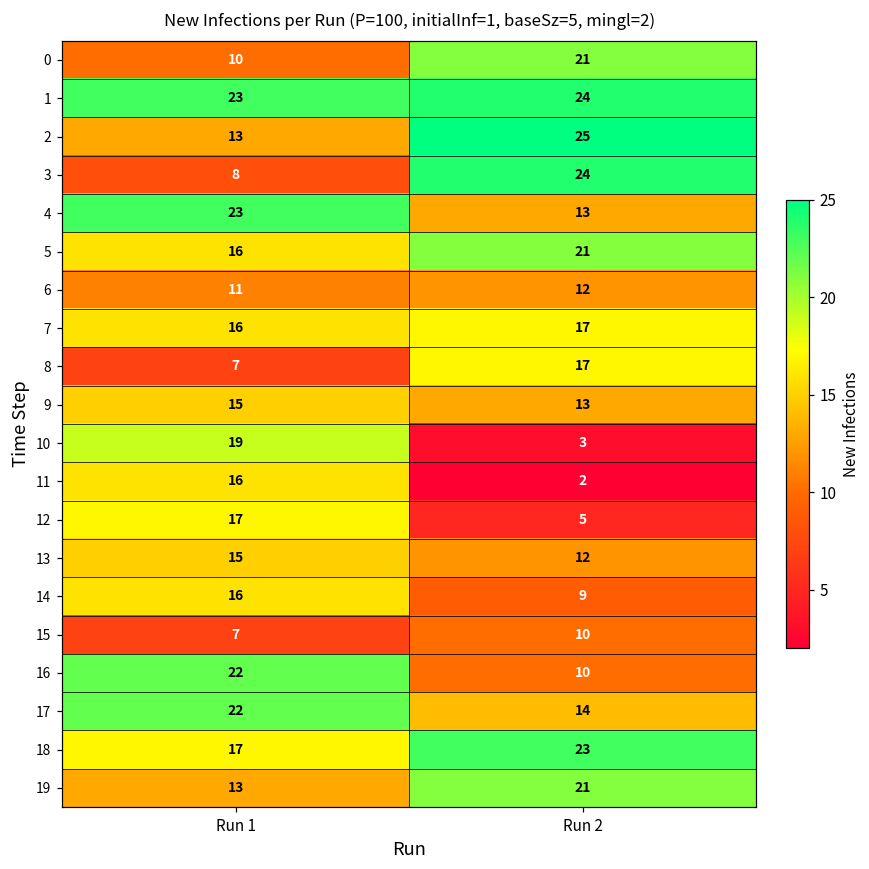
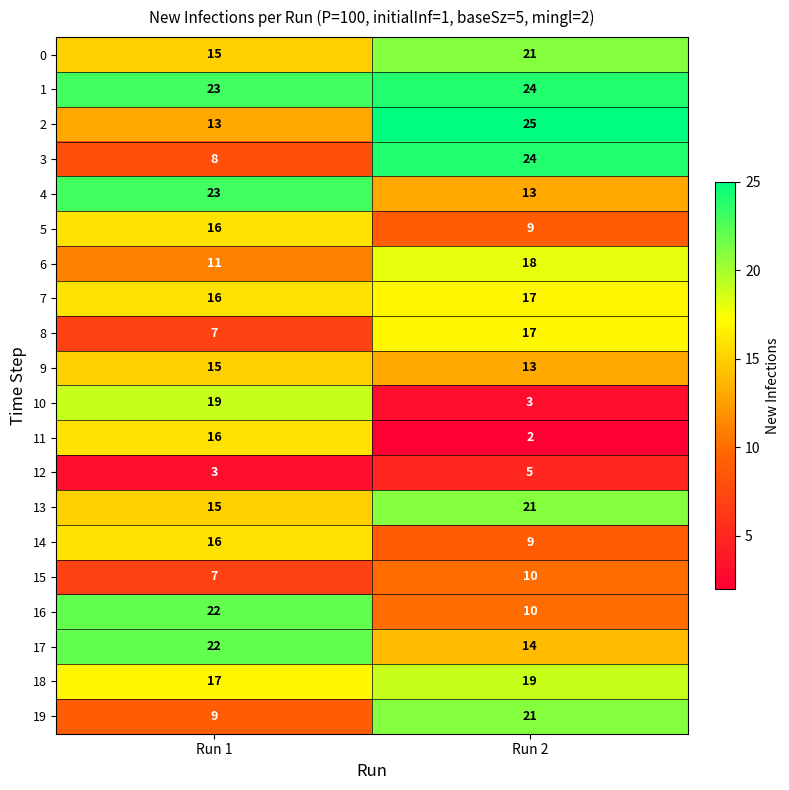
  {
    "0": {
-     "Run 1": 10,
+     "Run 1": 15,
      "Run 2": 21
    },
    "1": {
      "Run 1": 23,
      "Run 2": 24
    },
    "2": {
      "Run 1": 13,
      "Run 2": 25
    },
    "3": {
      "Run 1": 8,
      "Run 2": 24
    },
    "4": {
      "Run 1": 23,
      "Run 2": 13
    },
    "5": {
      "Run 1": 16,
-     "Run 2": 21
+     "Run 2": 9
    },
    "6": {
      "Run 1": 11,
-     "Run 2": 12
+     "Run 2": 18
    },
    "7": {
      "Run 1": 16,
      "Run 2": 17
    },
    "8": {
      "Run 1": 7,
      "Run 2": 17
    },
    "9": {
      "Run 1": 15,
      "Run 2": 13
    },
    "10": {
      "Run 1": 19,
      "Run 2": 3
    },
    "11": {
      "Run 1": 16,
      "Run 2": 2
    },
    "12": {
-     "Run 1": 17,
+     "Run 1": 3,
      "Run 2": 5
    },
    "13": {
      "Run 1": 15,
-     "Run 2": 12
+     "Run 2": 21
    },
    "14": {
      "Run 1": 16,
      "Run 2": 9
    },
    "15": {
      "Run 1": 7,
      "Run 2": 10
    },
    "16": {
      "Run 1": 22,
      "Run 2": 10
    },
    "17": {
      "Run 1": 22,
      "Run 2": 14
    },
    "18": {
      "Run 1": 17,
-     "Run 2": 23
+     "Run 2": 19
    },
    "19": {
-     "Run 1": 13,
+     "Run 1": 9,
      "Run 2": 21
    }
  }
